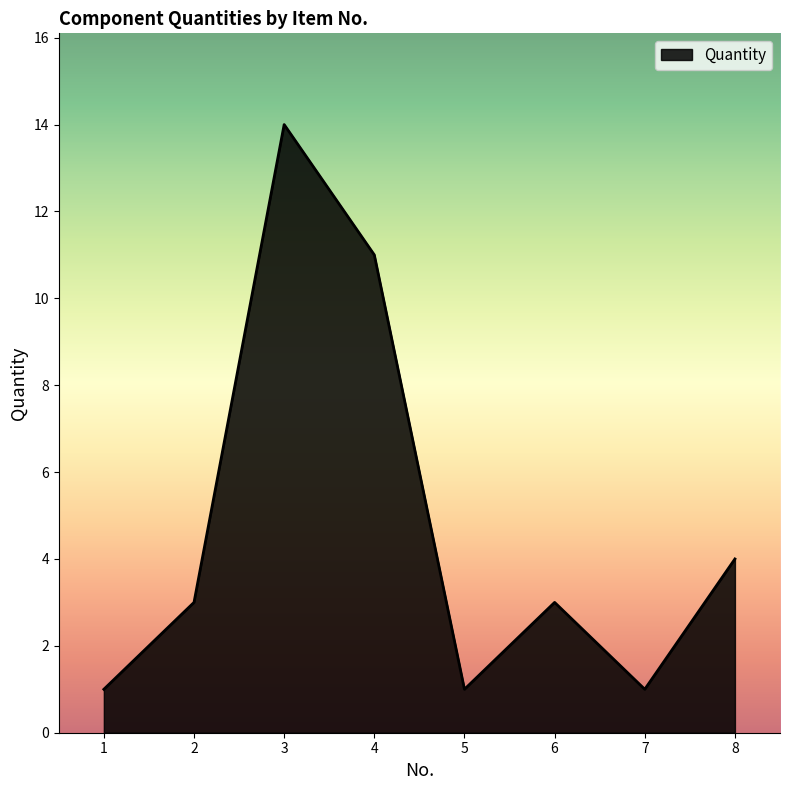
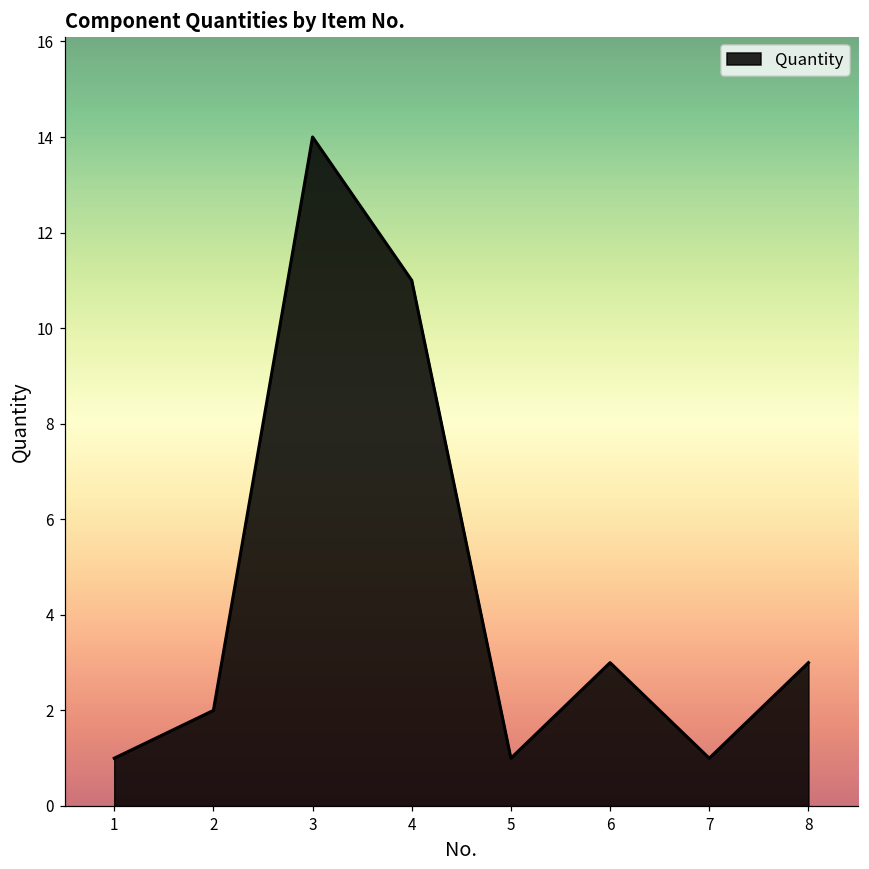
  {
    "1": 1,
-   "2": 3,
+   "2": 2,
    "3": 14,
    "4": 11,
    "5": 1,
    "6": 3,
    "7": 1,
-   "8": 4
+   "8": 3
  }
